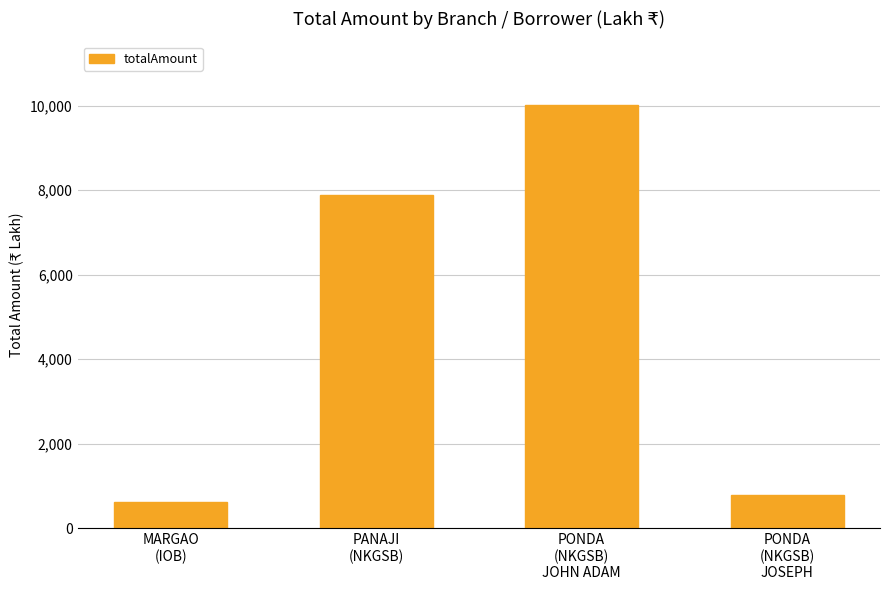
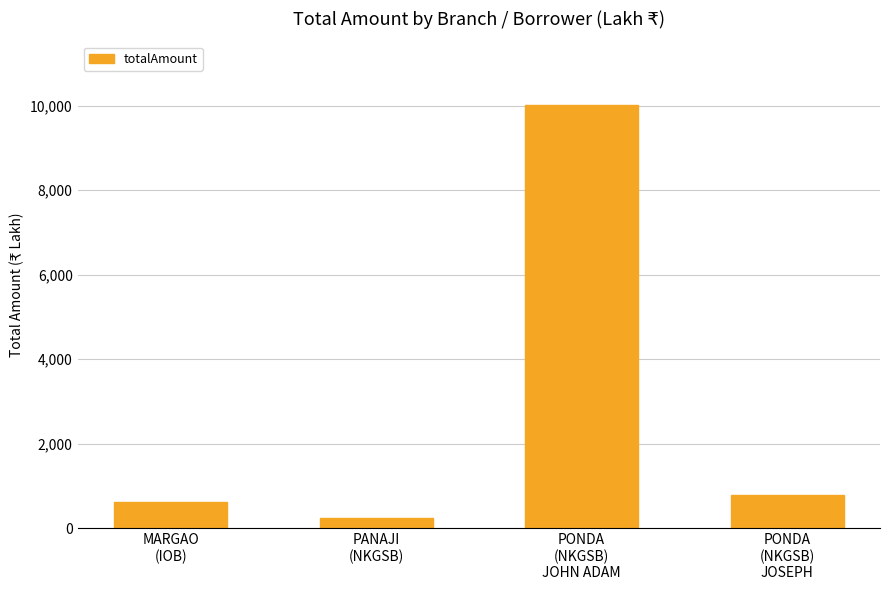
  {
    "MARGAO (IOB)": "600",
-   "PANAJI (NKGSB)": "7,900",
+   "PANAJI (NKGSB)": "200",
    "PONDA (NKGSB) JOHN ADAM": "10,000",
    "PONDA (NKGSB) JOSEPH": "800"
  }
